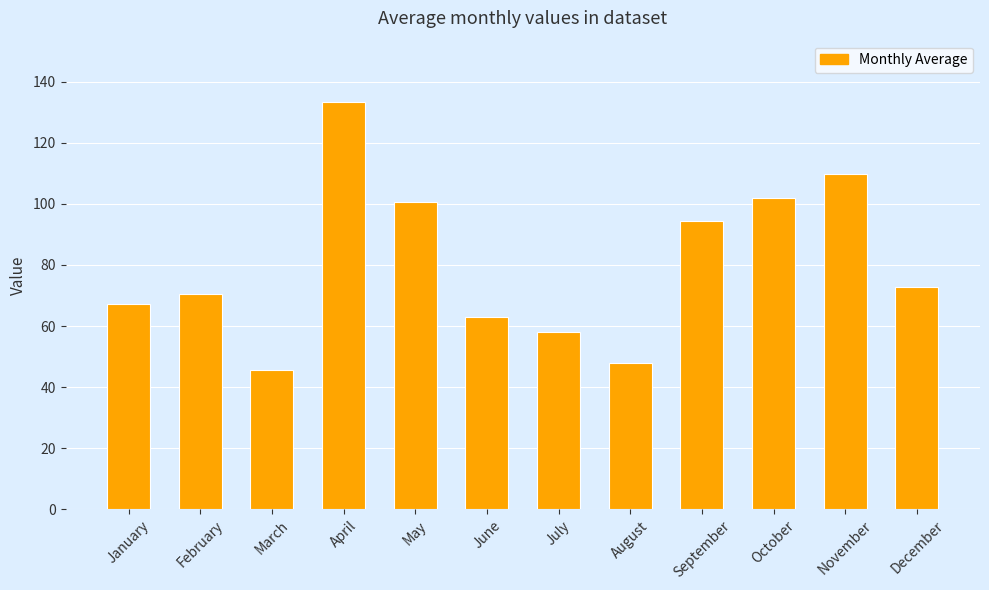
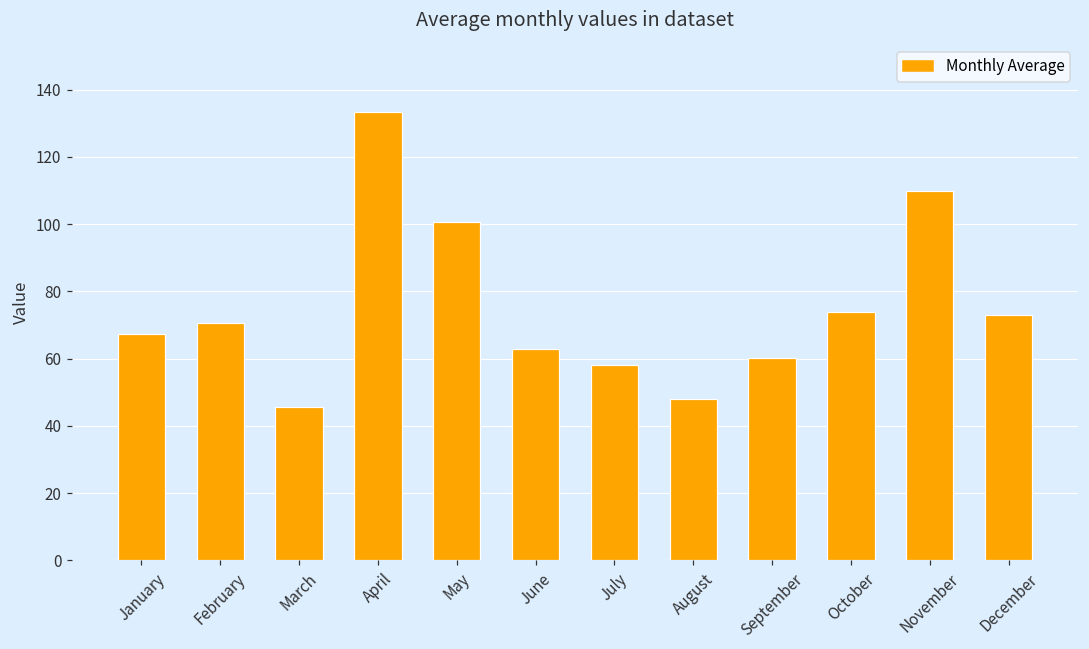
  {
    "January": 67,
    "February": 71,
    "March": 46,
    "April": 133,
    "May": 101,
    "June": 63,
    "July": 58,
    "August": 48,
-   "September": 95,
-   "October": 102,
+   "September": 60,
+   "October": 74,
    "November": 110,
    "December": 73
  }
